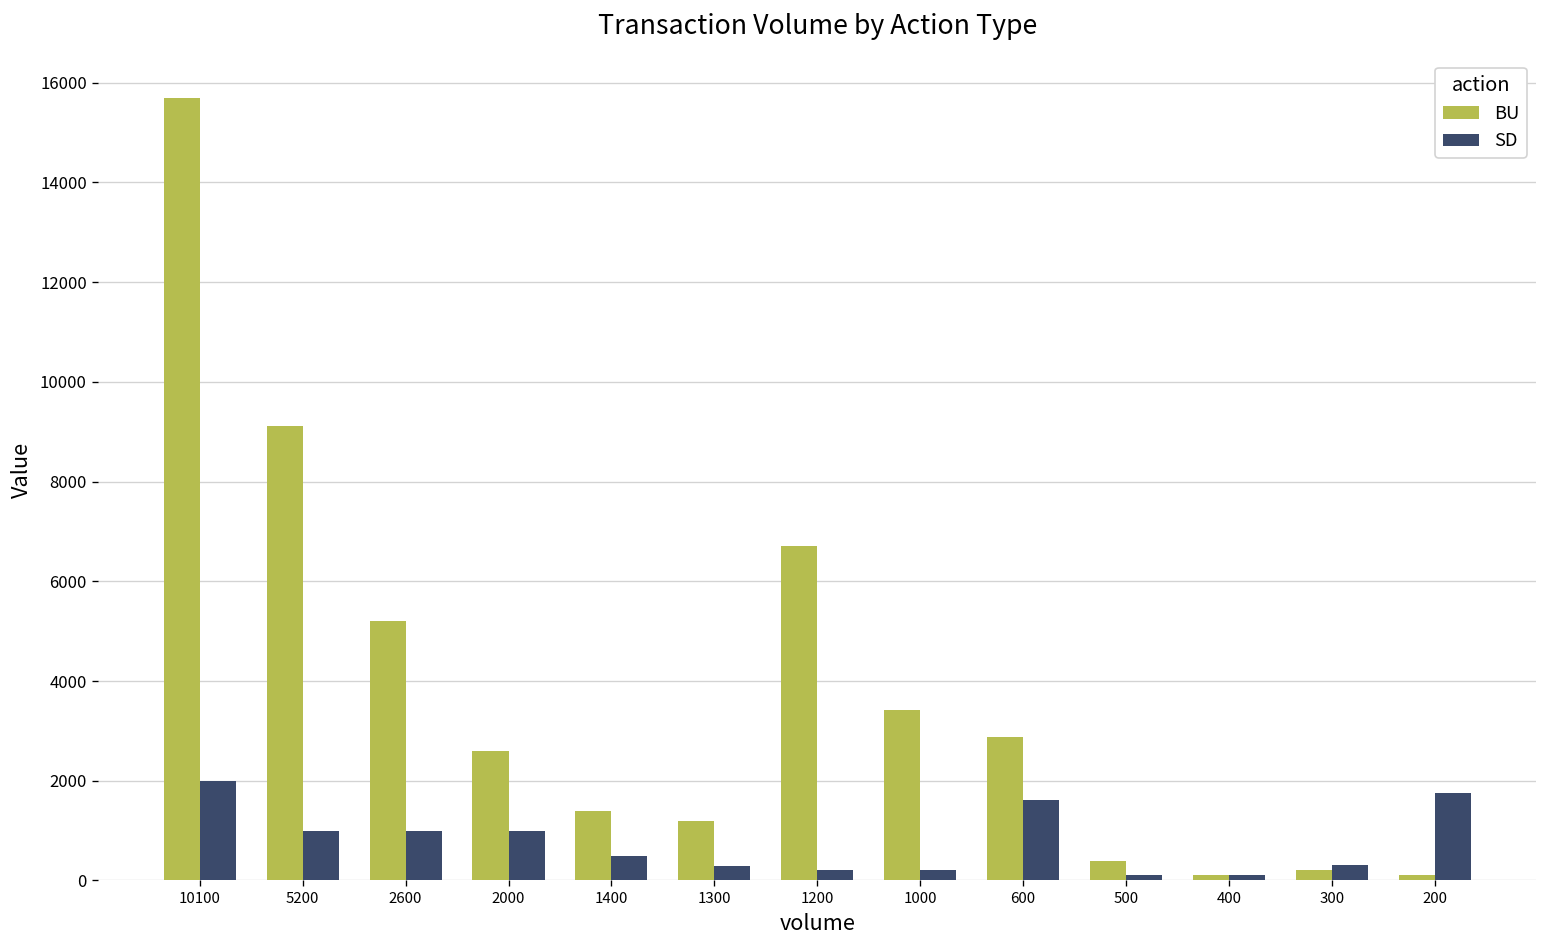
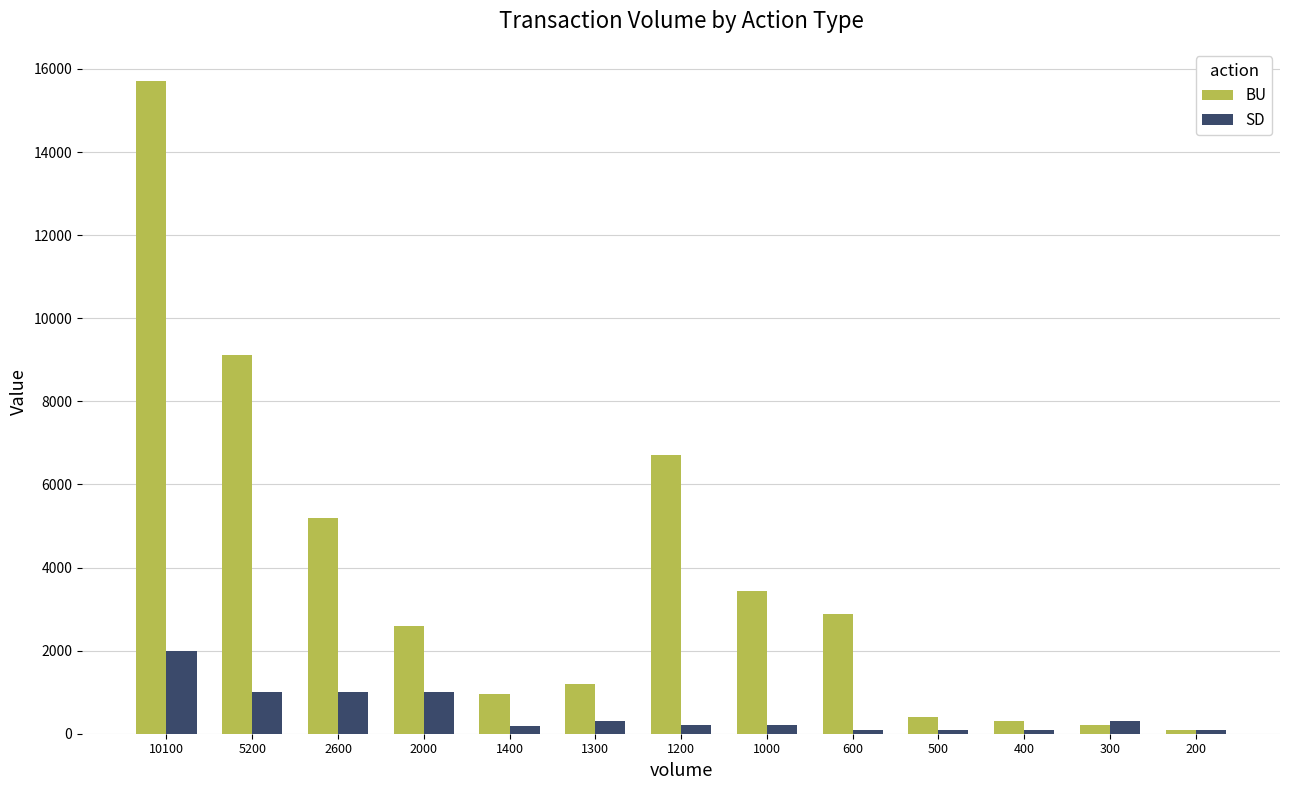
  {
    "BU": {
      "10100": 15700,
      "5200": 9100,
      "2600": 5200,
      "2000": 2600,
-     "1400": 1400,
+     "1400": 1000,
      "1300": 1200,
      "1200": 6700,
      "1000": 3400,
      "600": 2900,
      "500": 400,
-     "400": 100,
+     "400": 300,
      "300": 200,
      "200": 100
    },
    "SD": {
      "10100": 2000,
      "5200": 1000,
      "2600": 1000,
      "2000": 1000,
-     "1400": 500,
+     "1400": 200,
      "1300": 300,
      "1200": 200,
      "1000": 200,
-     "600": 1600,
+     "600": 100,
      "500": 100,
      "400": 100,
      "300": 300,
-     "200": 1800
+     "200": 100
    }
  }
